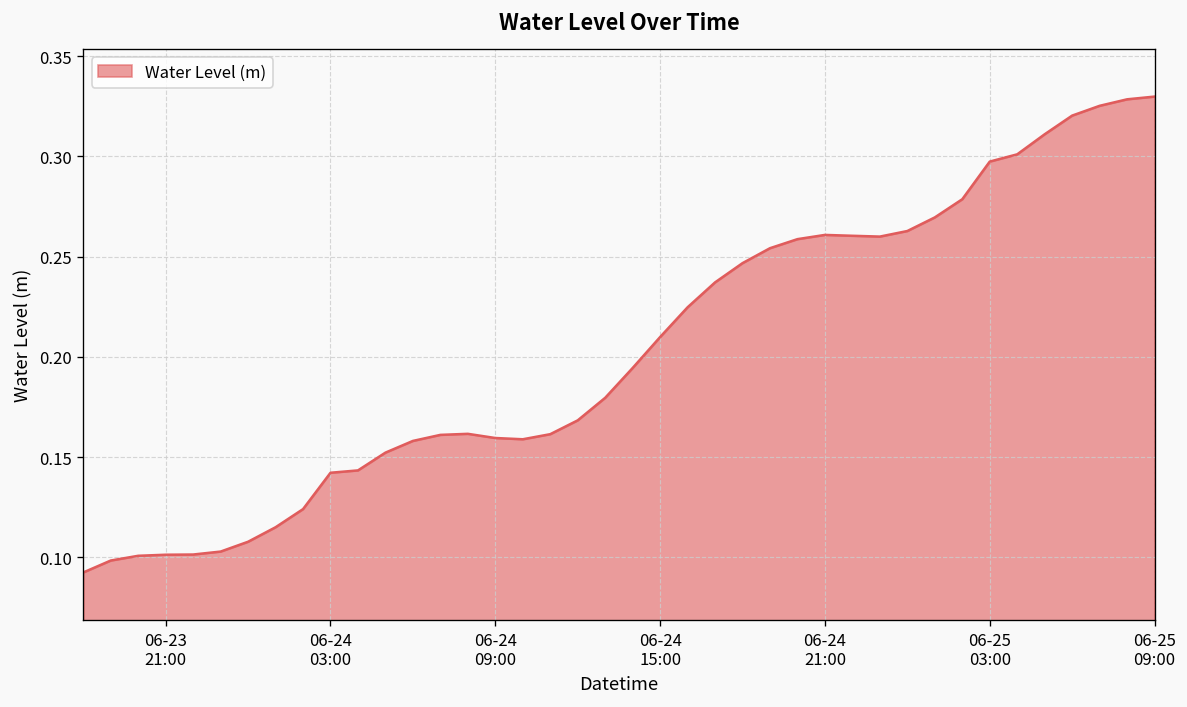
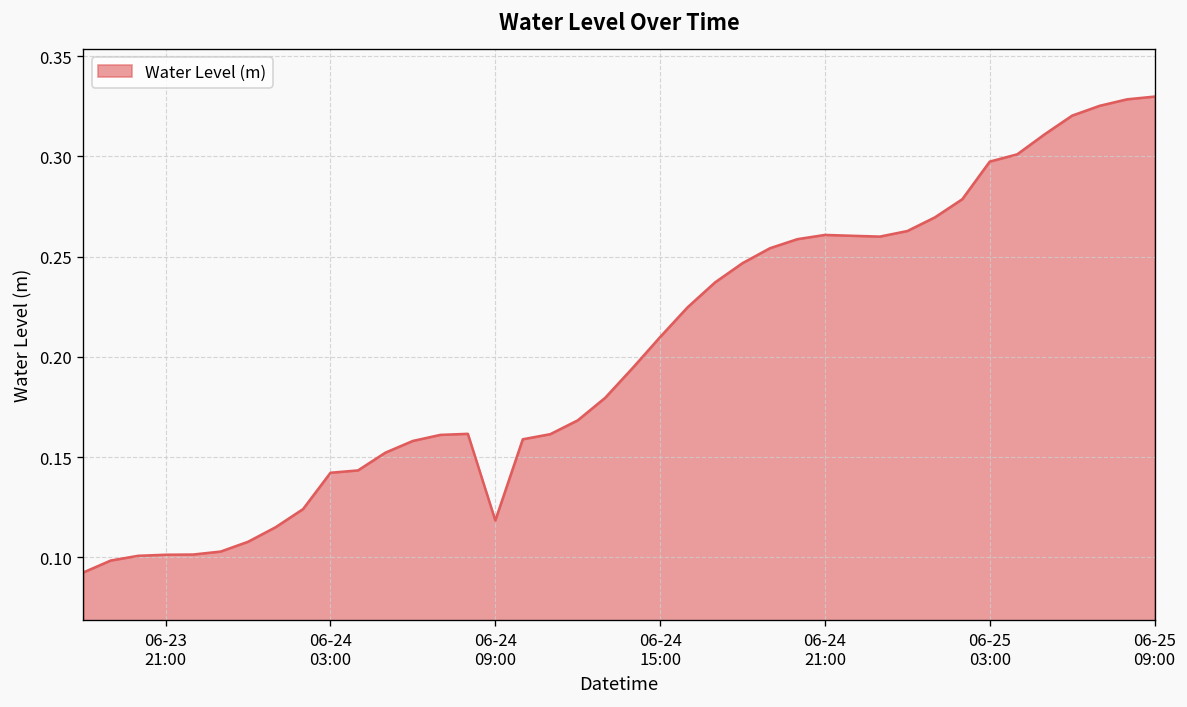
  {
    "06-23 21:00": 0.101,
    "06-24 03:00": 0.142,
-   "06-24 09:00": 0.160,
+   "06-24 09:00": 0.118,
    "06-24 15:00": 0.210,
    "06-24 21:00": 0.261,
    "06-25 03:00": 0.297,
    "06-25 09:00": 0.330
  }
